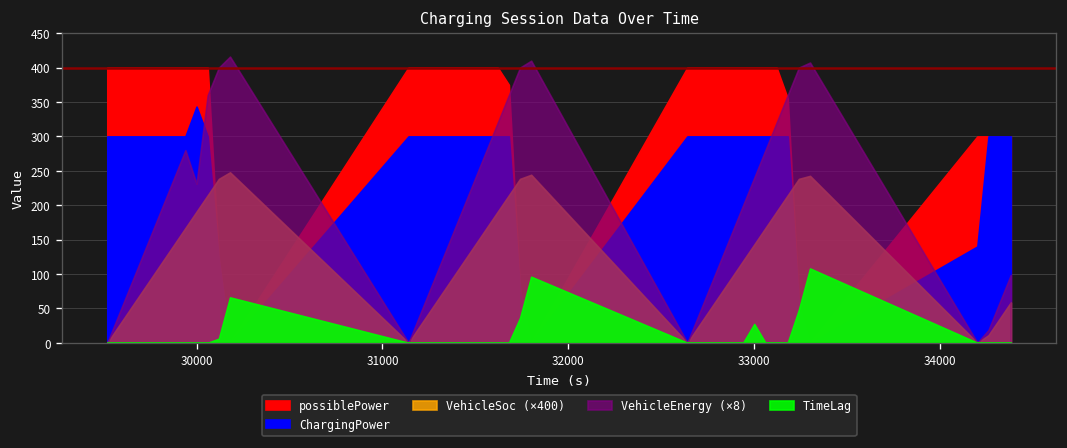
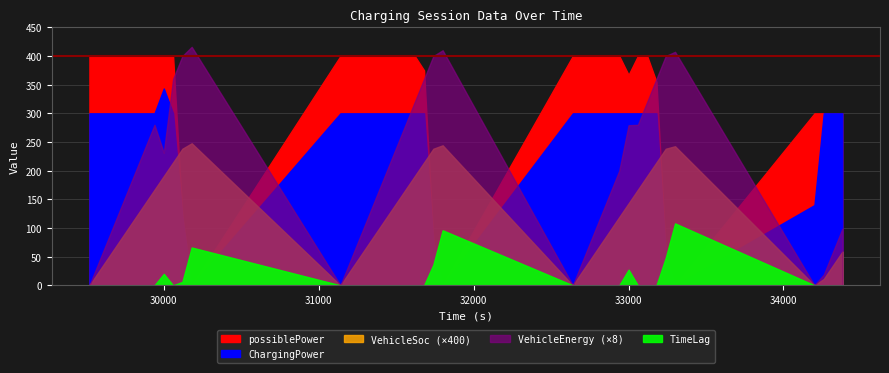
  {
    "possiblePower": {
      "30000": 400,
-     "33000": 400
+     "33000": 370
    },
    "ChargingPower": {
      "30000": 340,
      "33000": 300
    },
    "VehicleSoc (×400)": {
      "30000": 190,
      "33000": 140
    },
    "VehicleEnergy (×8)": {
      "30000": 230,
-     "33000": 240
+     "33000": 280
    },
    "TimeLag": {
-     "30000": 0,
+     "30000": 20,
      "33000": 30
    }
  }
